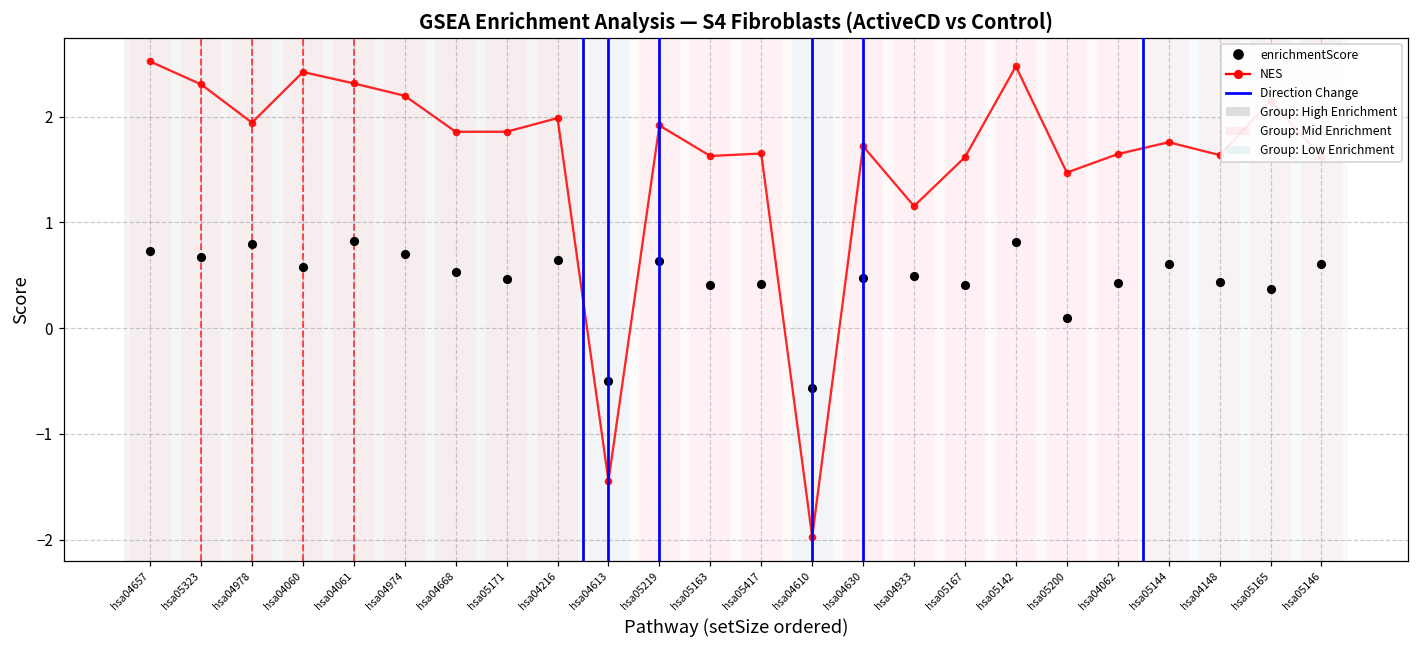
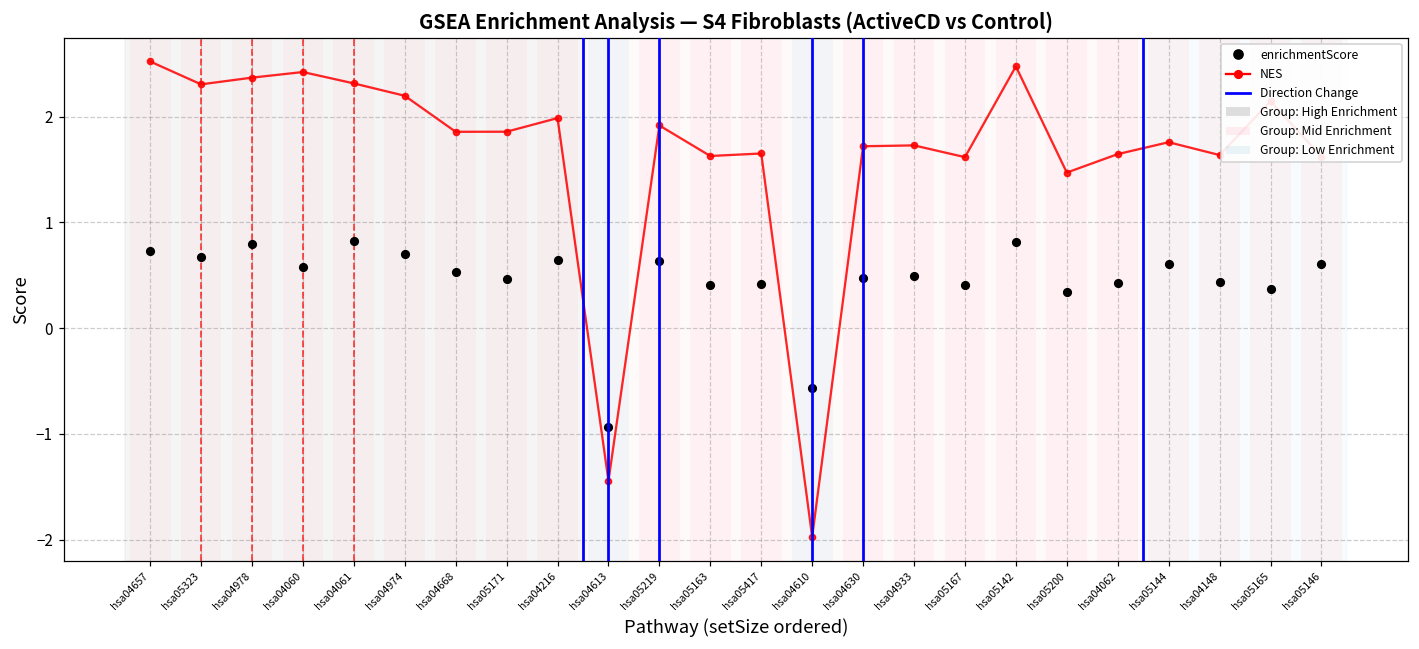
  {
    "enrichmentScore": {
      "hsa04657": 0.7,
      "hsa05323": 0.7,
      "hsa04978": 0.8,
      "hsa04060": 0.6,
      "hsa04061": 0.8,
      "hsa04974": 0.7,
      "hsa04668": 0.5,
      "hsa05171": 0.5,
      "hsa04216": 0.6,
-     "hsa04613": -0.5,
+     "hsa04613": -0.9,
      "hsa05219": 0.6,
      "hsa05163": 0.4,
      "hsa05417": 0.4,
      "hsa04610": -0.6,
      "hsa04630": 0.5,
      "hsa04933": 0.5,
      "hsa05167": 0.4,
      "hsa05142": 0.8,
-     "hsa05200": 0.1,
+     "hsa05200": 0.3,
      "hsa04062": 0.4,
      "hsa05144": 0.6,
      "hsa04148": 0.4,
      "hsa05165": 0.4,
      "hsa05146": 0.6
    },
    "NES": {
      "hsa04657": 2.5,
      "hsa05323": 2.3,
-     "hsa04978": 1.9,
+     "hsa04978": 2.4,
      "hsa04060": 2.4,
      "hsa04061": 2.3,
      "hsa04974": 2.2,
      "hsa04668": 1.9,
      "hsa05171": 1.9,
      "hsa04216": 2.0,
      "hsa04613": -1.4,
      "hsa05219": 1.9,
      "hsa05163": 1.6,
      "hsa05417": 1.7,
      "hsa04610": -2.0,
      "hsa04630": 1.7,
-     "hsa04933": 1.2,
+     "hsa04933": 1.7,
      "hsa05167": 1.6,
      "hsa05142": 2.5,
      "hsa05200": 1.5,
      "hsa04062": 1.6,
      "hsa05144": 1.8,
      "hsa04148": 1.6,
      "hsa05146": 1.6
    }
  }
